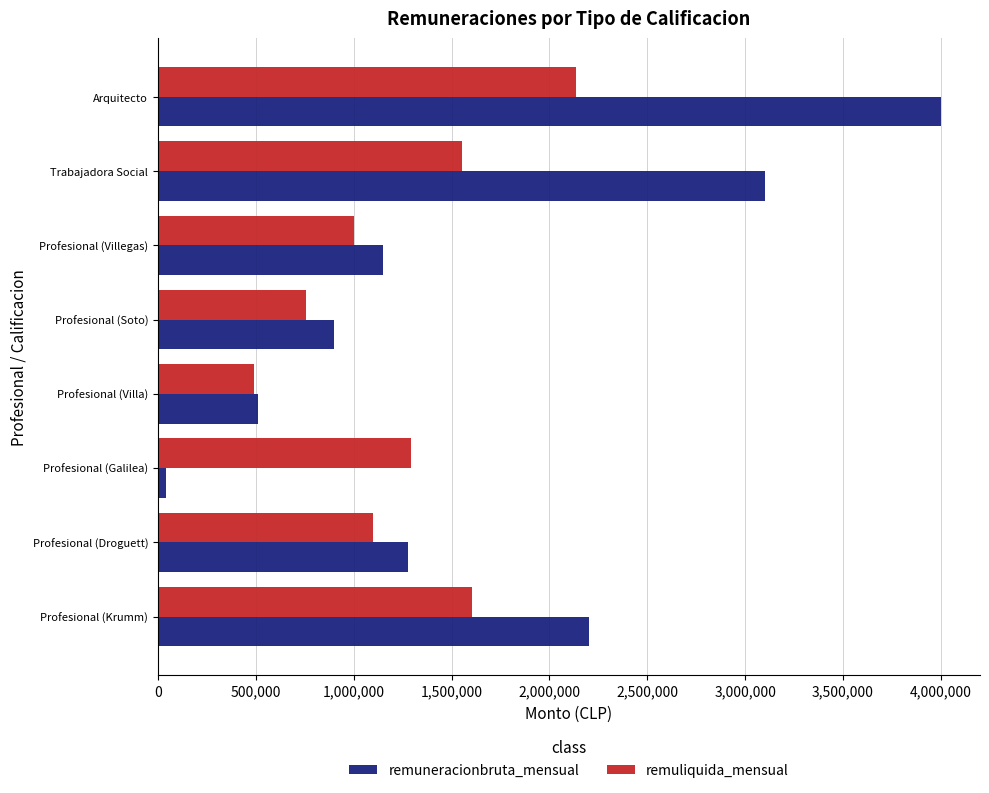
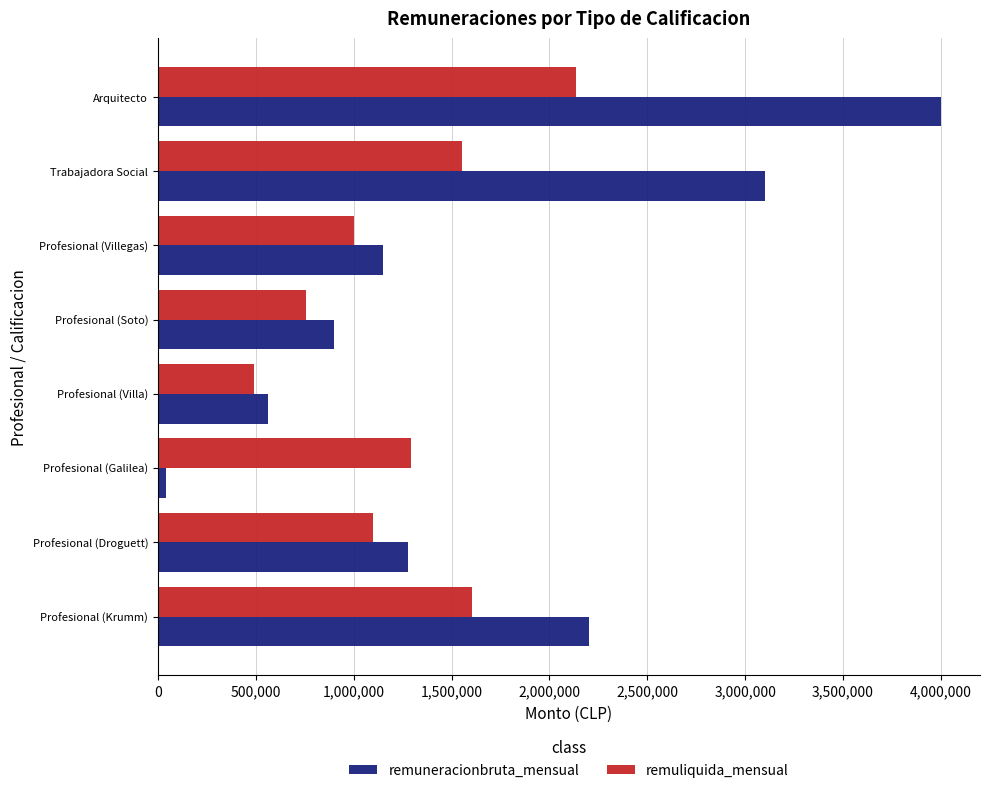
  {
    "remuneracionbruta_mensual": {
      "Arquitecto": "4,000,000",
      "Trabajadora Social": "3,100,000",
      "Profesional (Villegas)": "1,150,000",
      "Profesional (Soto)": "900,000",
-     "Profesional (Villa)": "510,000",
+     "Profesional (Villa)": "570,000",
      "Profesional (Galilea)": "40,000",
      "Profesional (Droguett)": "1,280,000",
      "Profesional (Krumm)": "2,200,000"
    },
    "remuliquida_mensual": {
      "Arquitecto": "2,140,000",
      "Trabajadora Social": "1,550,000",
      "Profesional (Villegas)": "1,000,000",
      "Profesional (Soto)": "760,000",
      "Profesional (Villa)": "490,000",
      "Profesional (Galilea)": "1,290,000",
      "Profesional (Droguett)": "1,100,000",
      "Profesional (Krumm)": "1,600,000"
    }
  }
